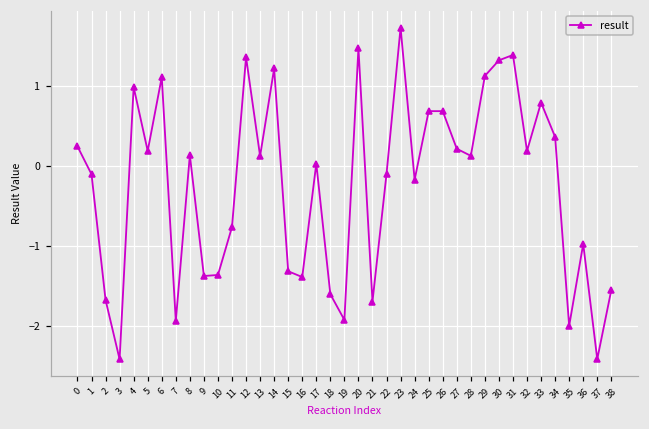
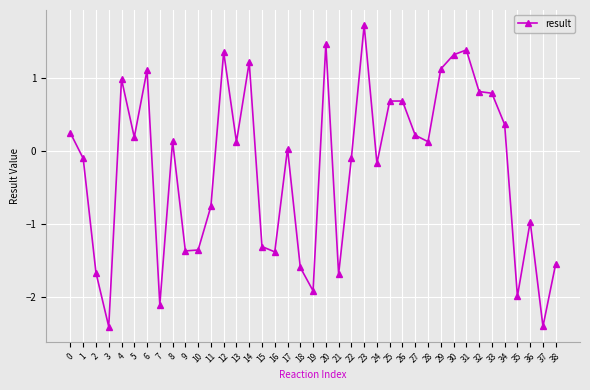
  {
    "0": 0.2,
    "1": -0.1,
    "2": -1.7,
    "3": -2.4,
    "4": 1.0,
    "5": 0.2,
    "6": 1.1,
-   "7": -1.9,
+   "7": -2.1,
    "8": 0.1,
    "9": -1.4,
    "10": -1.4,
    "11": -0.8,
    "12": 1.4,
    "13": 0.1,
    "14": 1.2,
    "15": -1.3,
    "16": -1.4,
    "17": 0.0,
    "18": -1.6,
    "19": -1.9,
    "20": 1.5,
    "21": -1.7,
    "22": -0.1,
    "23": 1.7,
    "24": -0.2,
    "25": 0.7,
    "26": 0.7,
    "27": 0.2,
    "28": 0.1,
    "29": 1.1,
    "30": 1.3,
    "31": 1.4,
-   "32": 0.2,
+   "32": 0.8,
    "33": 0.8,
    "34": 0.4,
    "35": -2.0,
    "36": -1.0,
    "37": -2.4,
    "38": -1.5
  }
